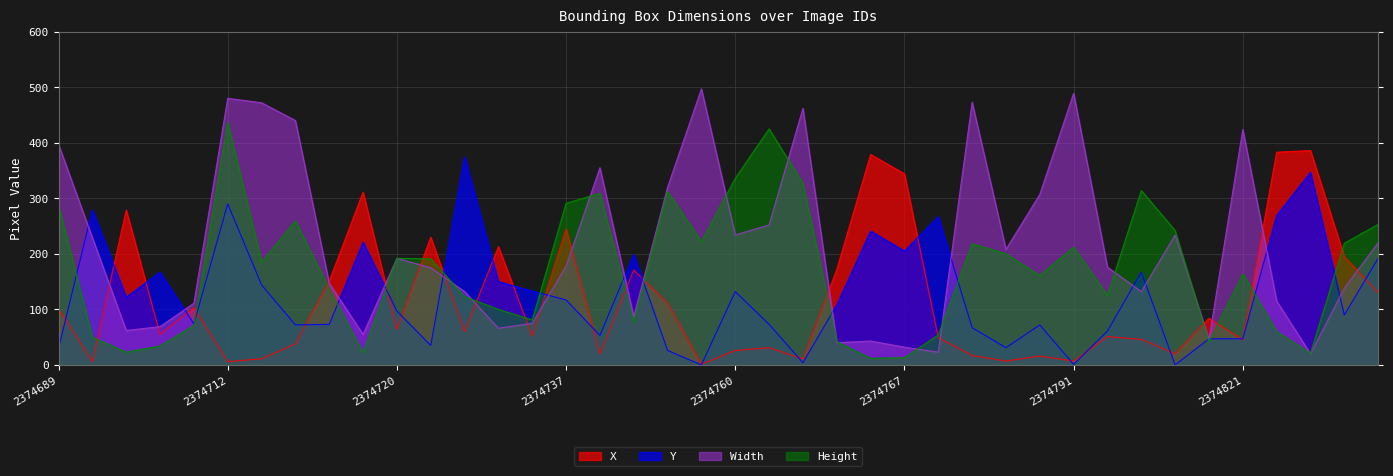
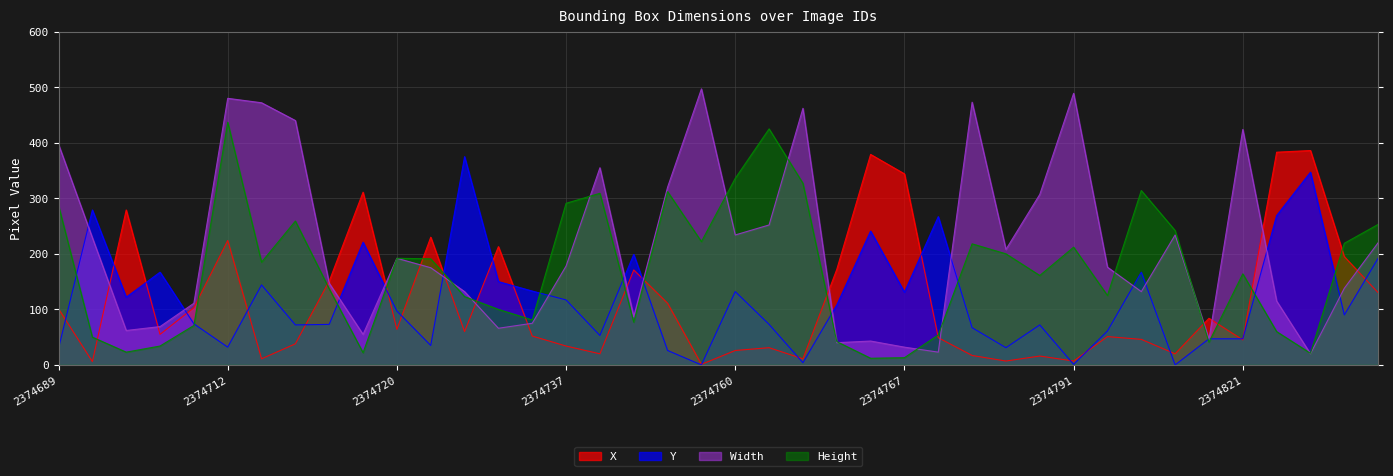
  {
    "X": {
      "2374689": 100,
-     "2374712": 10,
+     "2374712": 220,
      "2374720": 60,
-     "2374737": 250,
+     "2374737": 30,
      "2374760": 30,
      "2374767": 340,
      "2374791": 10
    },
    "Y": {
      "2374689": 30,
-     "2374712": 290,
+     "2374712": 30,
      "2374720": 100,
      "2374737": 120,
      "2374760": 130,
-     "2374767": 210,
+     "2374767": 130,
      "2374791": 0
    },
    "Width": {
      "2374689": 400,
      "2374712": 480,
      "2374737": 180,
      "2374760": 230,
      "2374767": 30,
      "2374791": 490,
      "2374821": 420
    },
    "Height": {
      "2374689": 290,
      "2374712": 440,
      "2374737": 290,
      "2374760": 340,
      "2374767": 10,
      "2374791": 210,
      "2374821": 160
    }
  }
